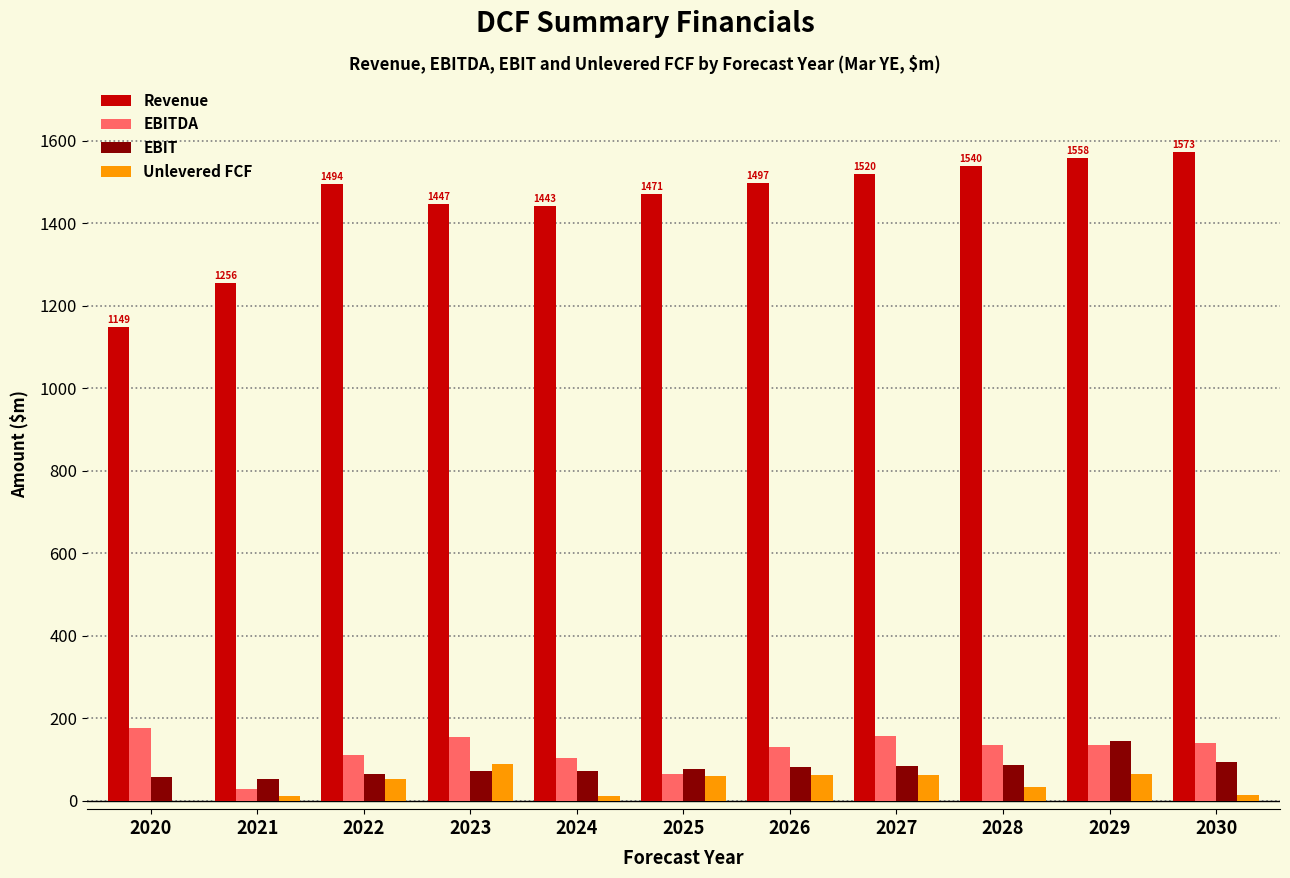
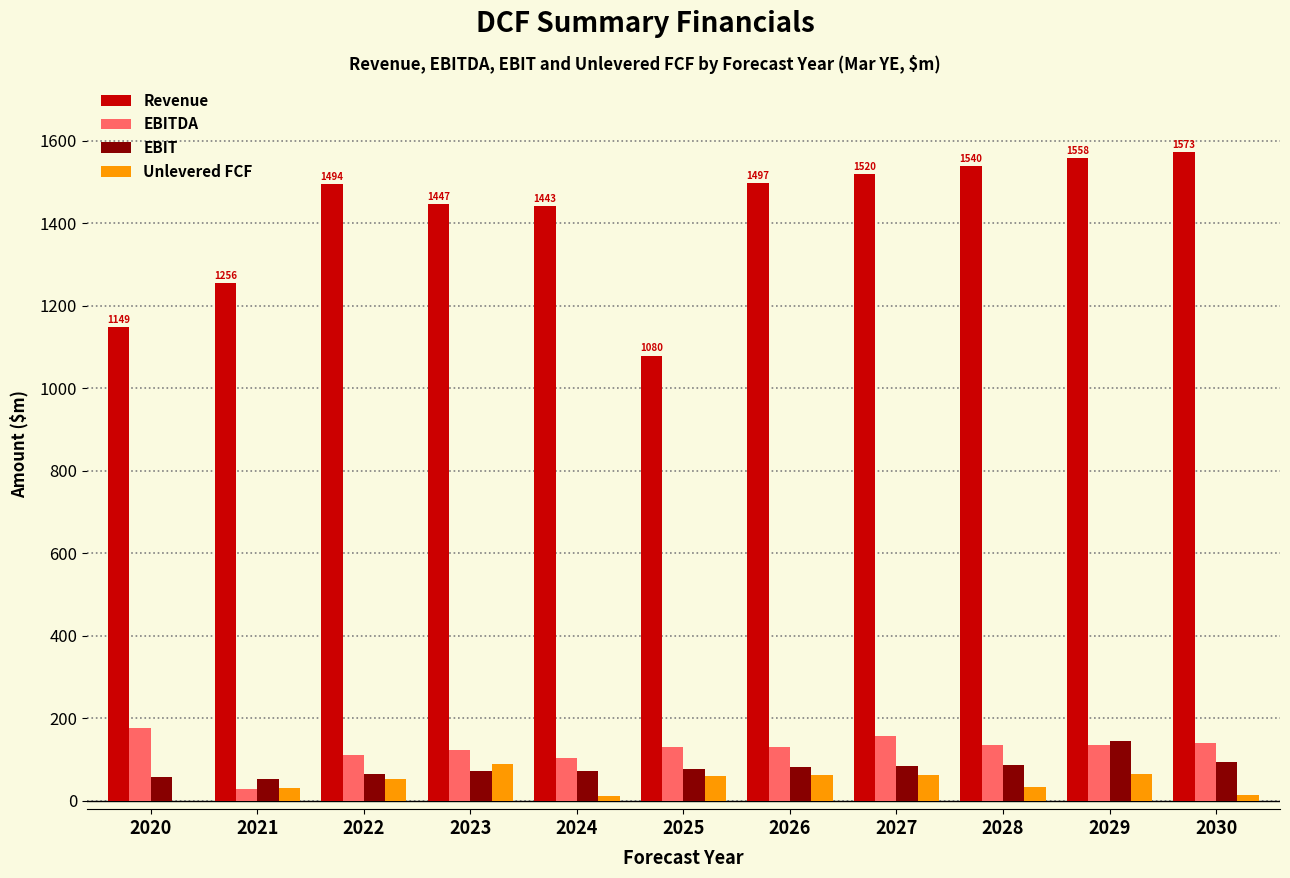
  {
    "Revenue": {
      "2020": 1149,
      "2021": 1256,
      "2022": 1494,
      "2023": 1447,
      "2024": 1443,
-     "2025": 1471,
+     "2025": 1080,
      "2026": 1497,
      "2027": 1520,
      "2028": 1540,
      "2029": 1558,
      "2030": 1573
    },
    "EBITDA": {
      "2020": 180,
      "2021": 30,
      "2022": 110,
-     "2023": 150,
+     "2023": 120,
      "2024": 110,
-     "2025": 70,
+     "2025": 130,
      "2026": 130,
      "2027": 160,
      "2028": 130,
      "2029": 140,
      "2030": 140
    },
    "EBIT": {
      "2020": 60,
      "2021": 50,
      "2022": 60,
      "2023": 70,
      "2024": 70,
      "2025": 80,
      "2026": 80,
      "2027": 80,
      "2028": 90,
      "2029": 140,
      "2030": 90
    },
    "Unlevered FCF": {
      "2020": 0,
-     "2021": 10,
+     "2021": 30,
      "2022": 50,
      "2023": 90,
      "2024": 10,
      "2025": 60,
      "2026": 60,
      "2027": 60,
      "2028": 30,
      "2029": 70,
      "2030": 20
    }
  }
